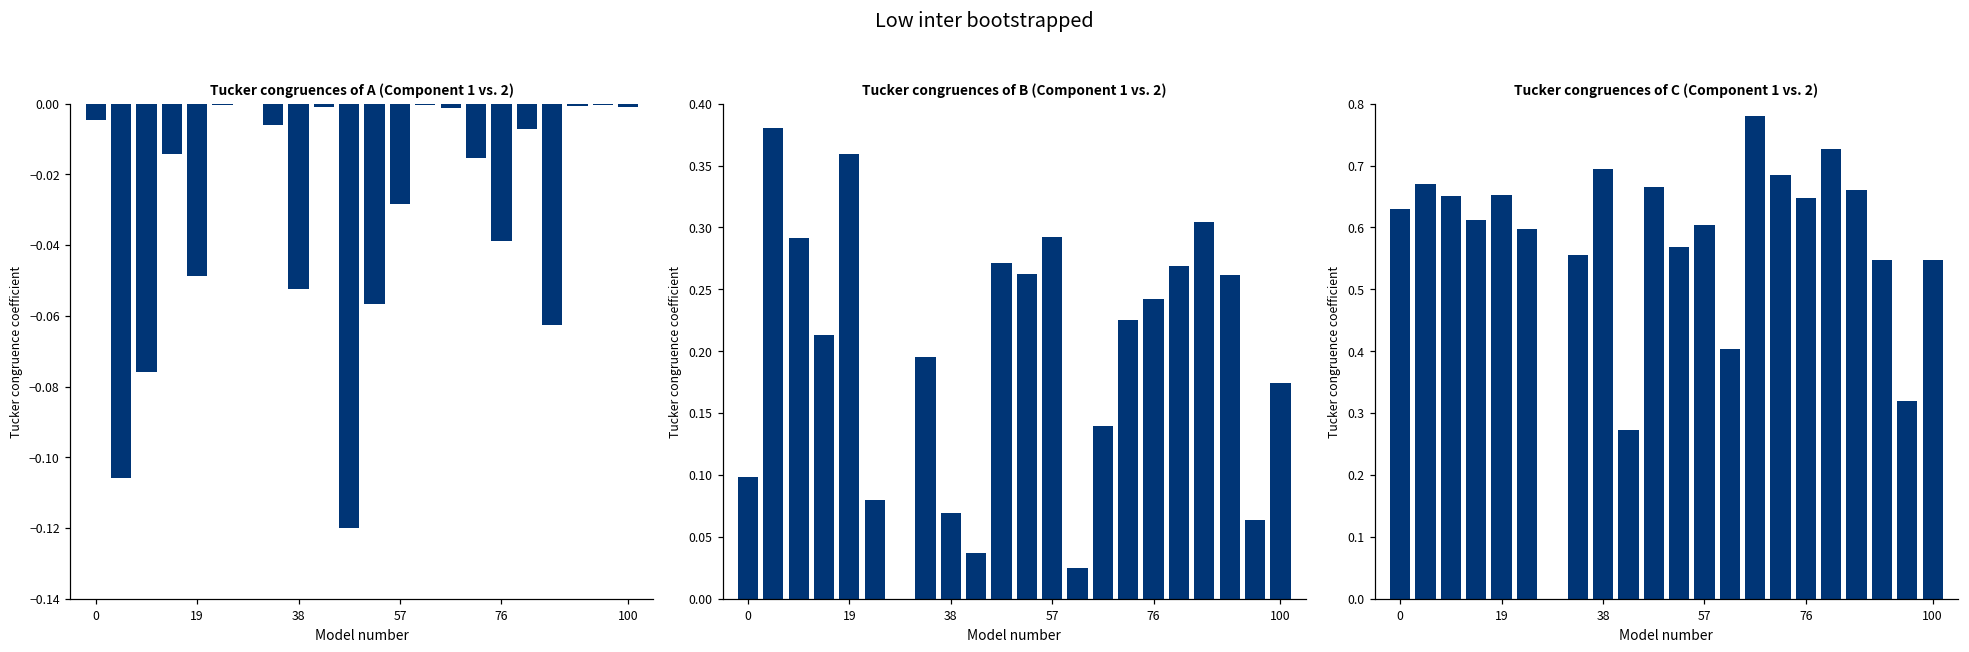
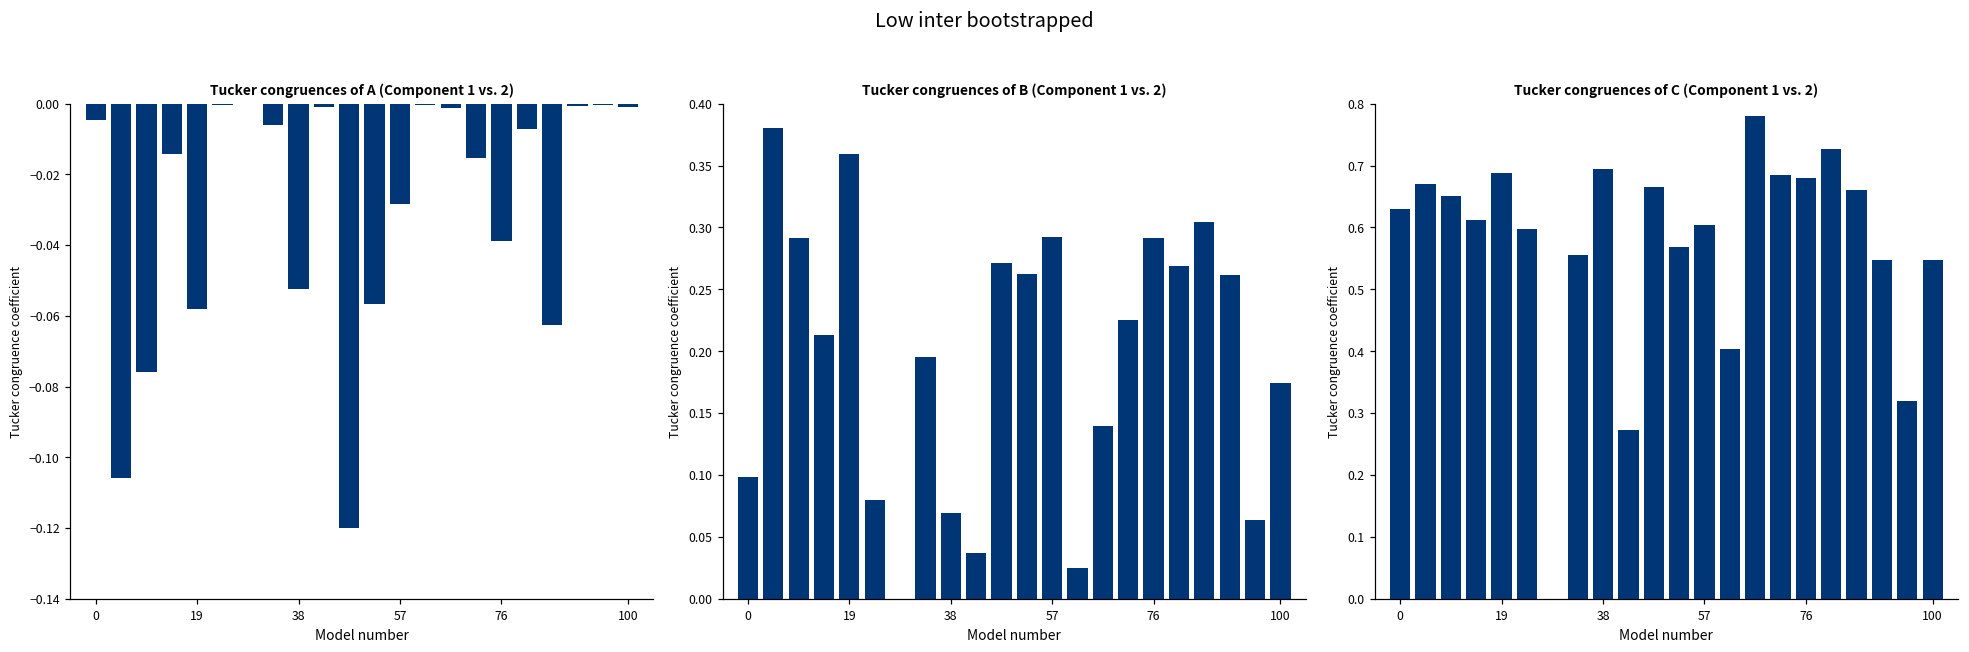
  {
    "Tucker congruences of A (Component 1 vs. 2)": {
      "0": -0.005,
-     "19": -0.049,
+     "19": -0.058,
      "38": -0.052,
      "57": -0.028,
      "76": -0.039,
      "100": -0.001
    },
    "Tucker congruences of B (Component 1 vs. 2)": {
      "0": 0.099,
      "19": 0.359,
      "38": 0.069,
      "57": 0.292,
-     "76": 0.242,
+     "76": 0.291,
      "100": 0.174
    },
    "Tucker congruences of C (Component 1 vs. 2)": {
      "0": 0.63,
-     "19": 0.65,
+     "19": 0.69,
      "38": 0.69,
      "57": 0.60,
-     "76": 0.65,
+     "76": 0.68,
      "100": 0.55
    }
  }
